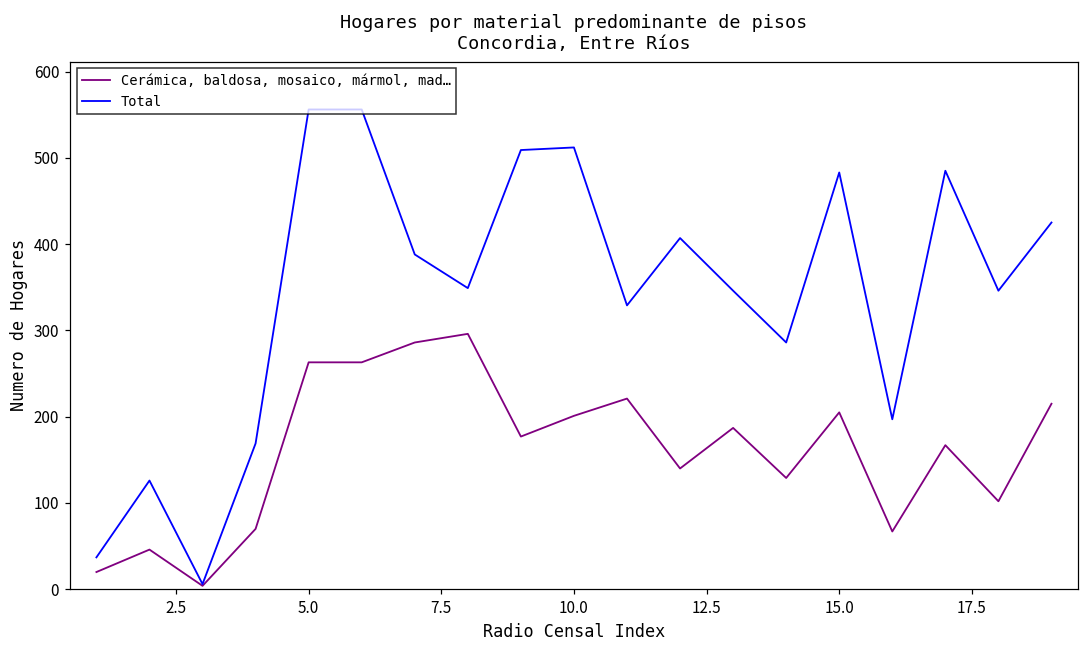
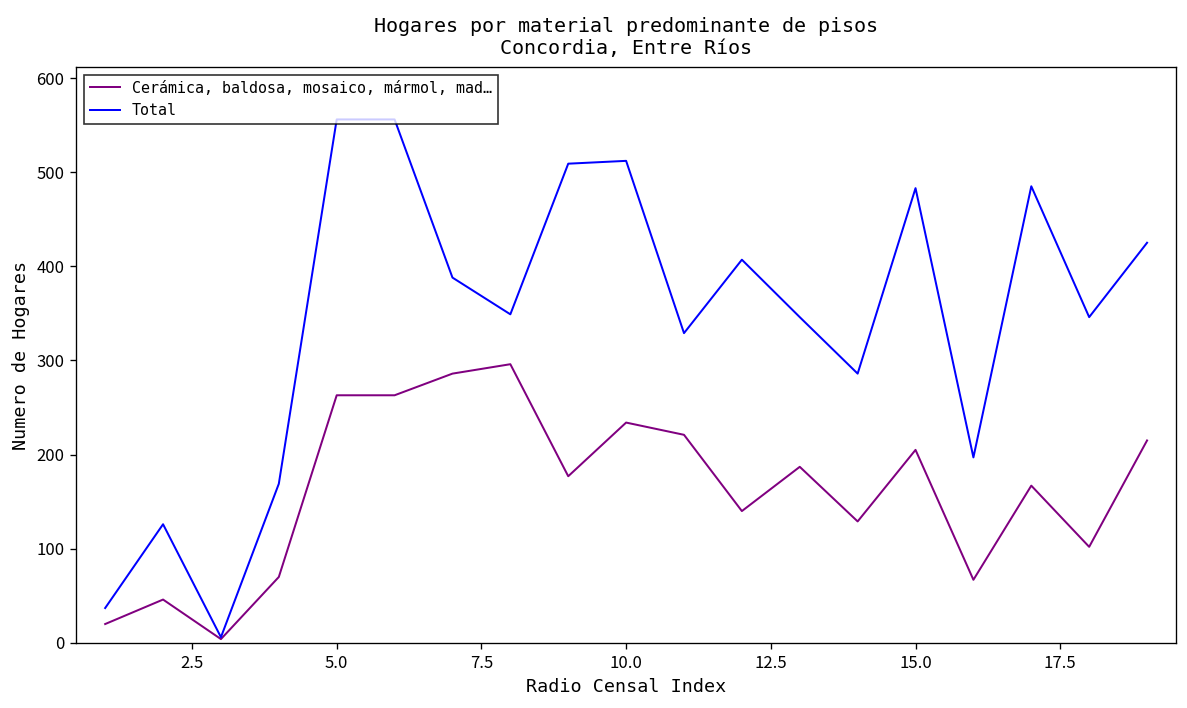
  {
    "Cerámica, baldosa, mosaico, mármol, mad…": {
      "5.0": 260,
-     "10.0": 200,
+     "10.0": 230,
      "15.0": 210
    },
    "Total": {
      "10.0": 510,
      "15.0": 480
    }
  }
